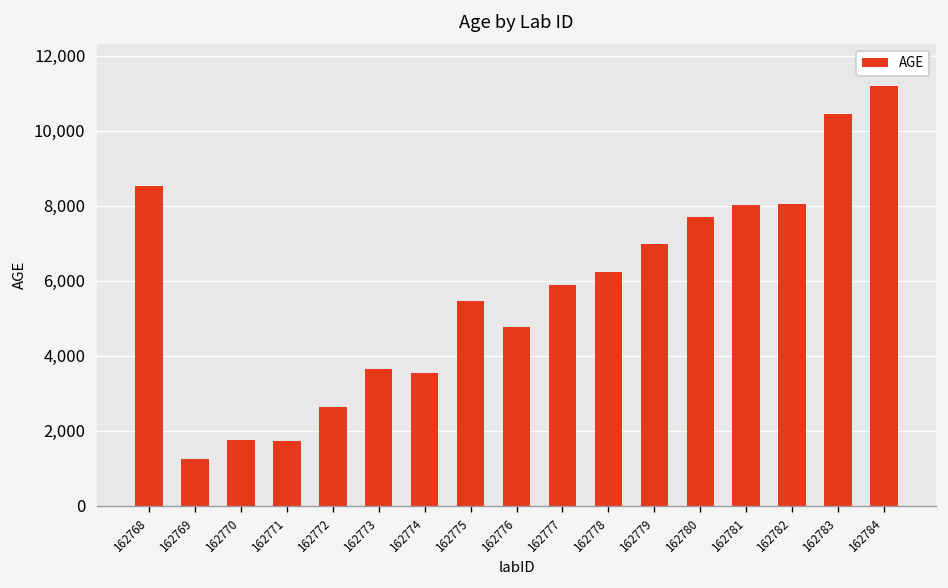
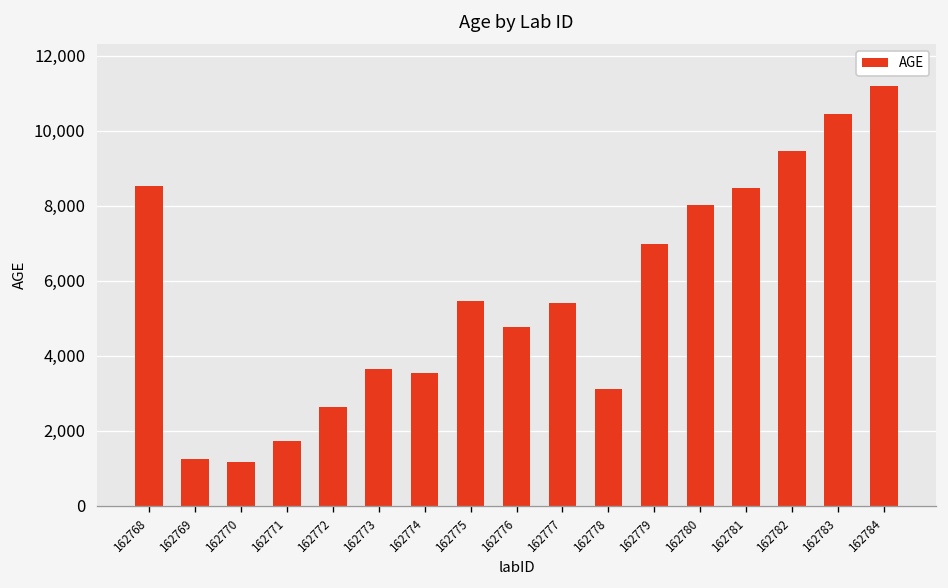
  {
    "162768": "8,500",
    "162769": "1,300",
-   "162770": "1,800",
+   "162770": "1,200",
    "162771": "1,700",
    "162772": "2,600",
    "162773": "3,600",
    "162774": "3,600",
    "162775": "5,500",
    "162776": "4,800",
-   "162777": "5,900",
-   "162778": "6,200",
+   "162777": "5,400",
+   "162778": "3,100",
    "162779": "7,000",
-   "162780": "7,700",
-   "162781": "8,000",
-   "162782": "8,000",
+   "162780": "8,000",
+   "162781": "8,500",
+   "162782": "9,500",
    "162783": "10,400",
    "162784": "11,200"
  }
